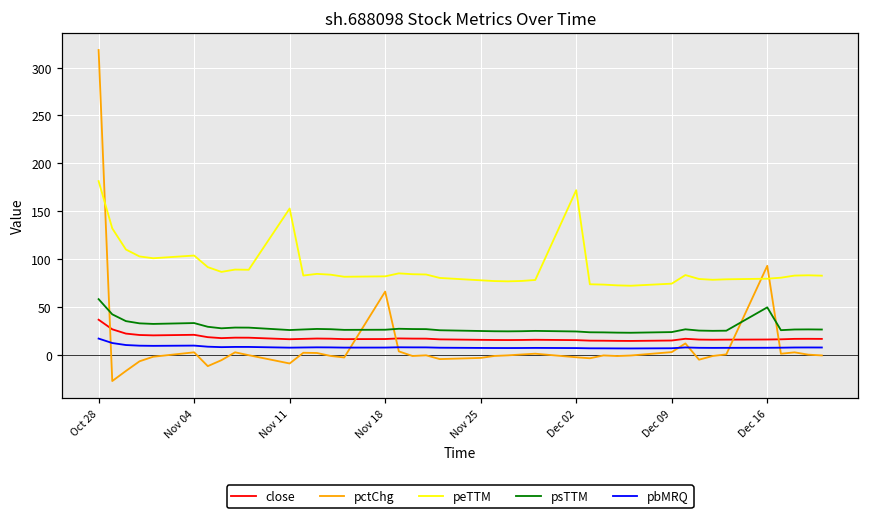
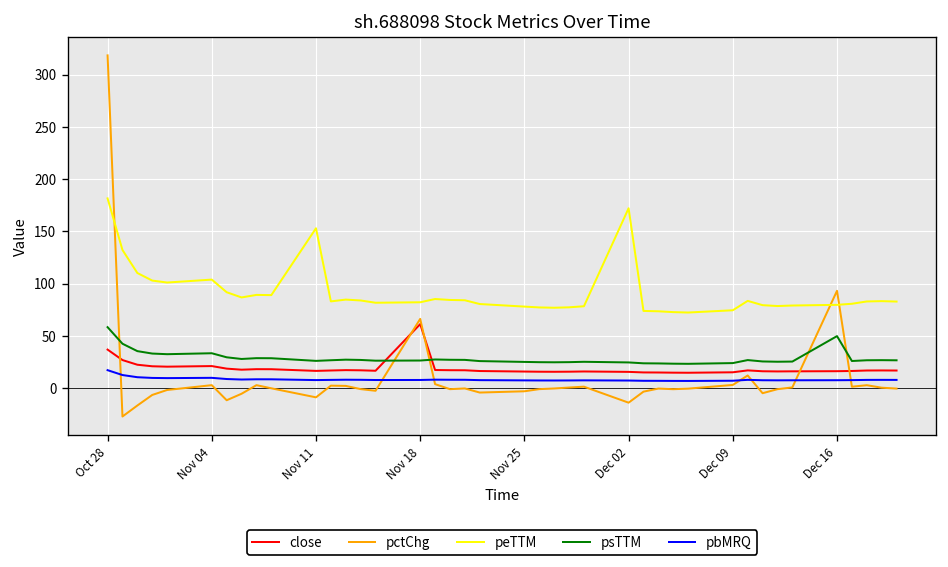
  {
    "close": {
      "Oct 28": 40,
      "Nov 04": 20,
      "Nov 11": 20,
-     "Nov 18": 20,
+     "Nov 18": 60,
      "Nov 25": 20,
      "Dec 02": 20,
      "Dec 09": 20,
      "Dec 16": 20
    },
    "pctChg": {
      "Oct 28": 320,
      "Nov 04": 0,
      "Nov 11": -10,
      "Nov 18": 70,
      "Nov 25": 0,
-     "Dec 02": 0,
+     "Dec 02": -10,
      "Dec 09": 0,
      "Dec 16": 90
    },
    "peTTM": {
      "Oct 28": 180,
      "Nov 04": 100,
      "Nov 11": 150,
      "Nov 18": 80,
      "Nov 25": 80,
      "Dec 02": 170,
      "Dec 09": 70,
      "Dec 16": 80
    },
    "psTTM": {
      "Oct 28": 60,
      "Nov 04": 30,
      "Nov 11": 30,
      "Nov 18": 30,
      "Nov 25": 30,
      "Dec 02": 20,
      "Dec 09": 20,
      "Dec 16": 50
    },
    "pbMRQ": {
      "Oct 28": 20,
      "Nov 04": 10,
      "Nov 11": 10,
      "Nov 18": 10,
      "Nov 25": 10,
      "Dec 02": 10,
      "Dec 09": 10,
      "Dec 16": 10
    }
  }
